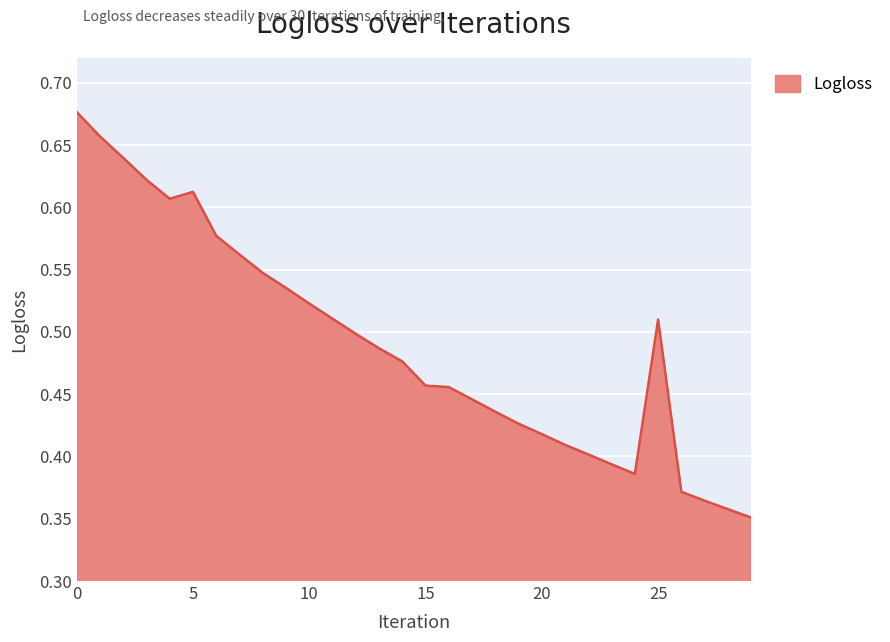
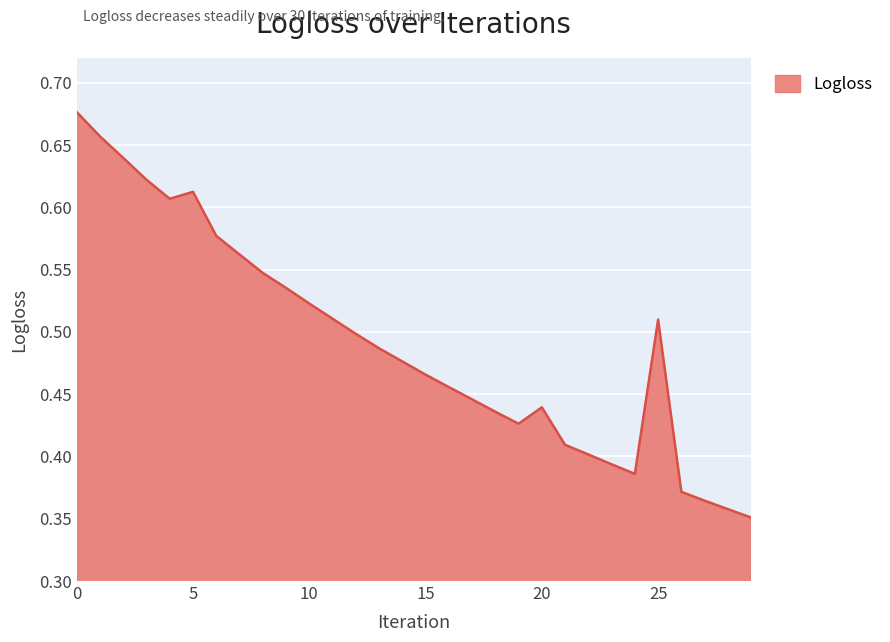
  {
    "0": 0.677,
    "5": 0.613,
    "10": 0.523,
-   "15": 0.457,
-   "20": 0.418,
+   "15": 0.466,
+   "20": 0.439,
    "25": 0.510
  }
